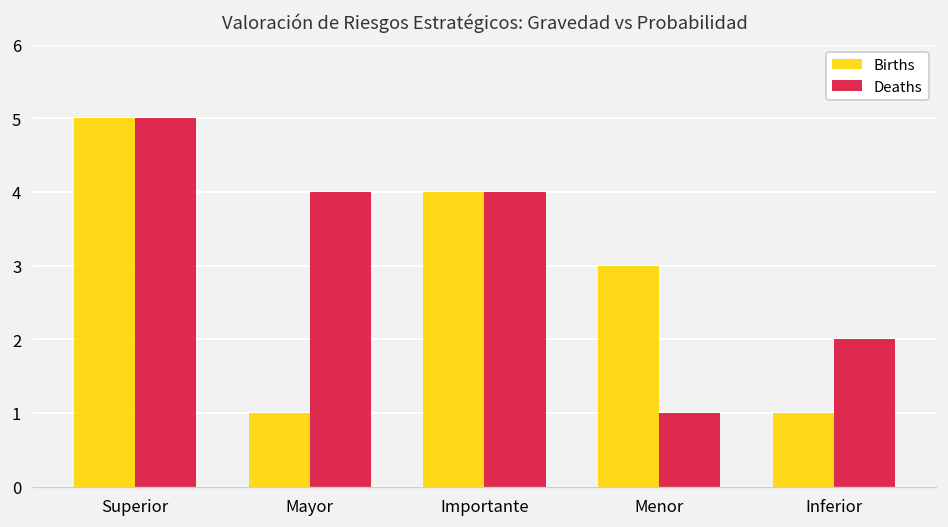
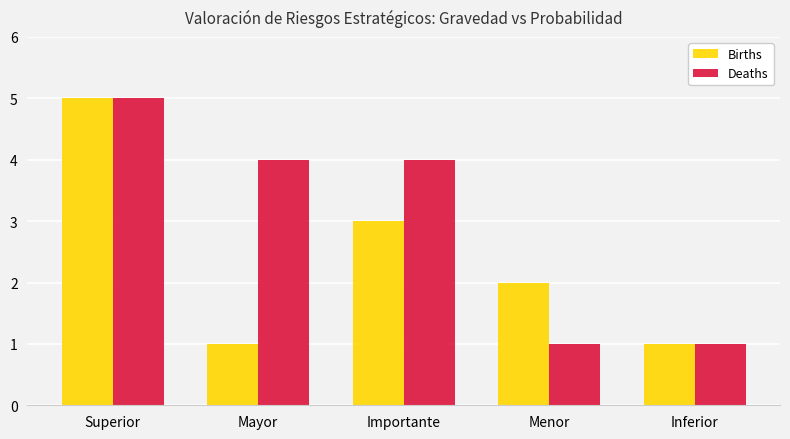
  {
    "Births": {
      "Superior": 5,
      "Mayor": 1,
-     "Importante": 4,
-     "Menor": 3,
+     "Importante": 3,
+     "Menor": 2,
      "Inferior": 1
    },
    "Deaths": {
      "Superior": 5,
      "Mayor": 4,
      "Importante": 4,
      "Menor": 1,
-     "Inferior": 2
+     "Inferior": 1
    }
  }
